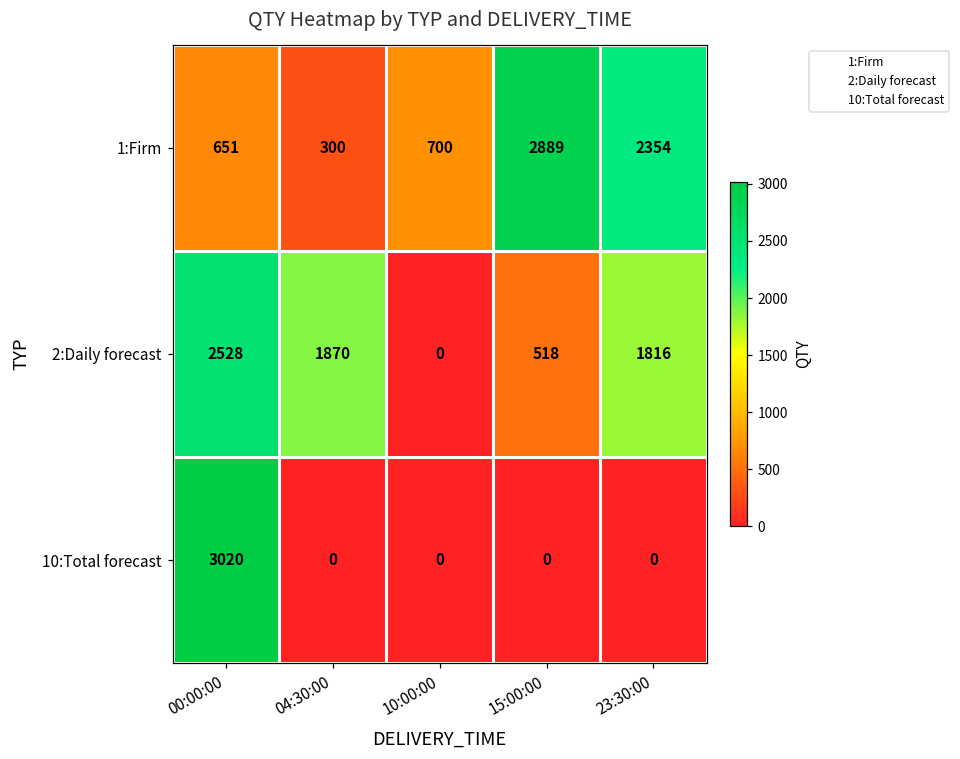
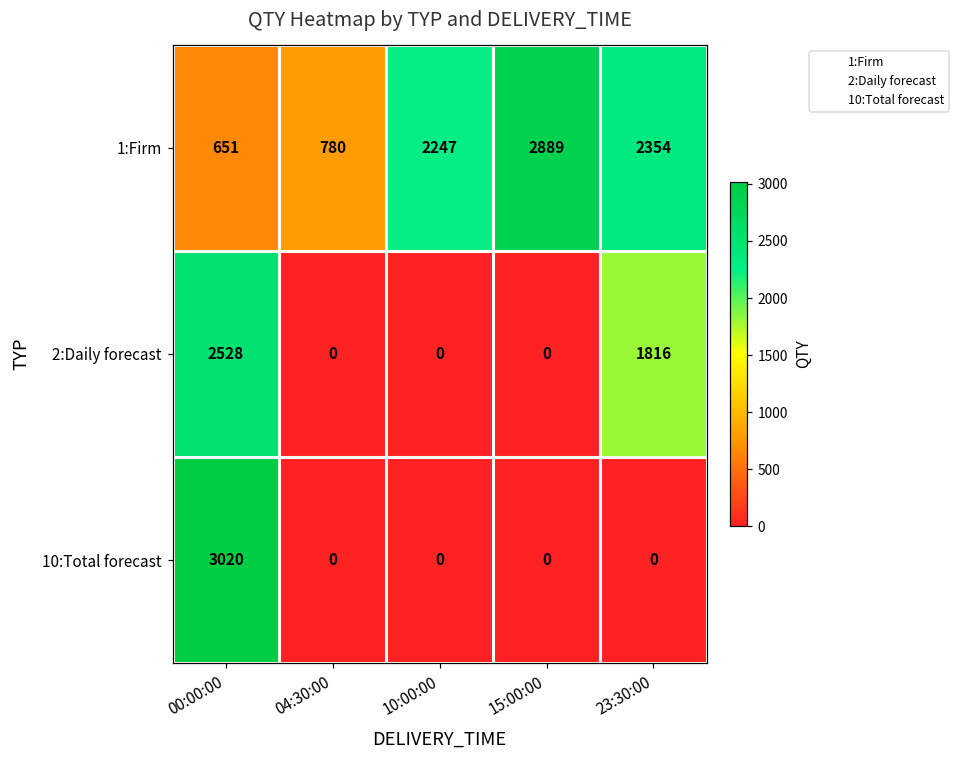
  {
    "1:Firm": {
      "00:00:00": 651,
-     "04:30:00": 300,
-     "10:00:00": 700,
+     "04:30:00": 780,
+     "10:00:00": 2247,
      "15:00:00": 2889,
      "23:30:00": 2354
    },
    "2:Daily forecast": {
      "00:00:00": 2528,
-     "04:30:00": 1870,
+     "04:30:00": 0,
      "10:00:00": 0,
-     "15:00:00": 518,
+     "15:00:00": 0,
      "23:30:00": 1816
    },
    "10:Total forecast": {
      "00:00:00": 3020,
      "04:30:00": 0,
      "10:00:00": 0,
      "15:00:00": 0,
      "23:30:00": 0
    }
  }
